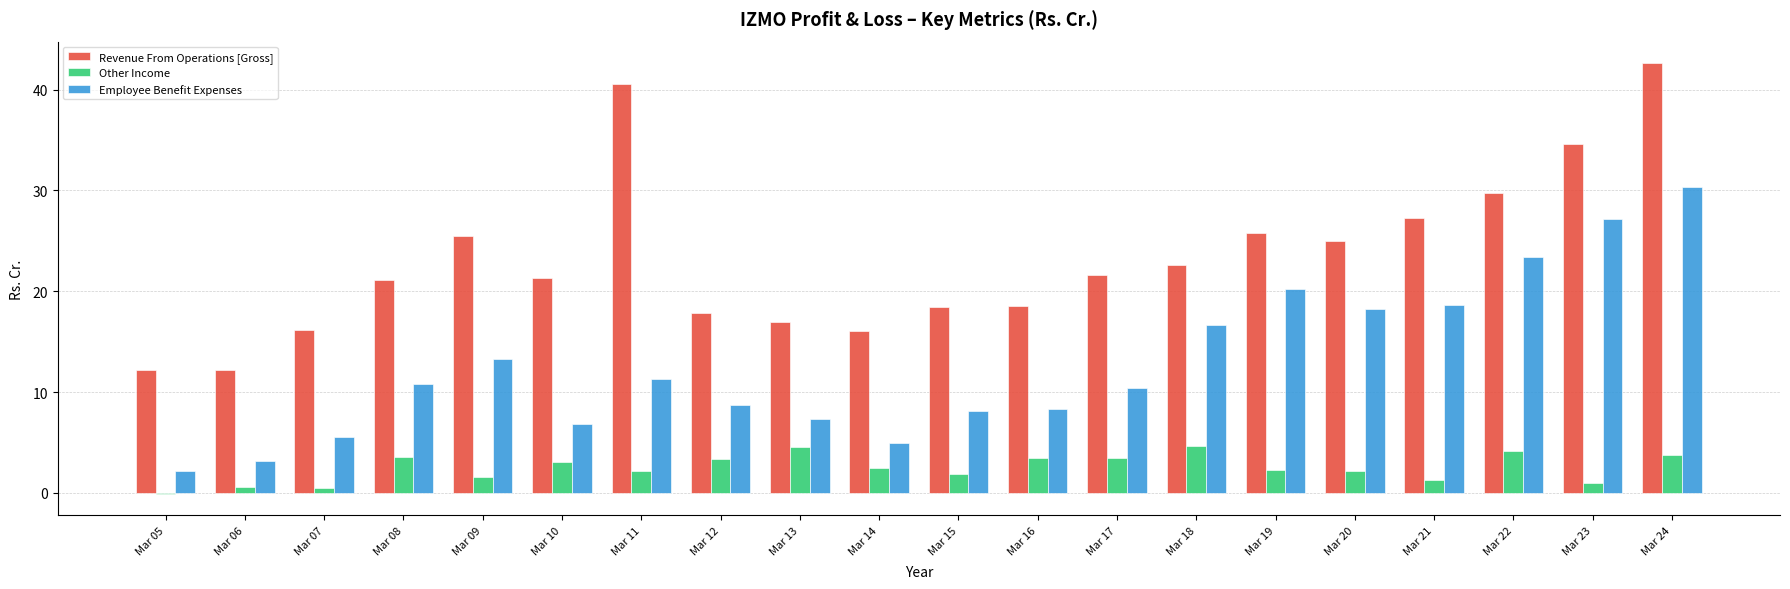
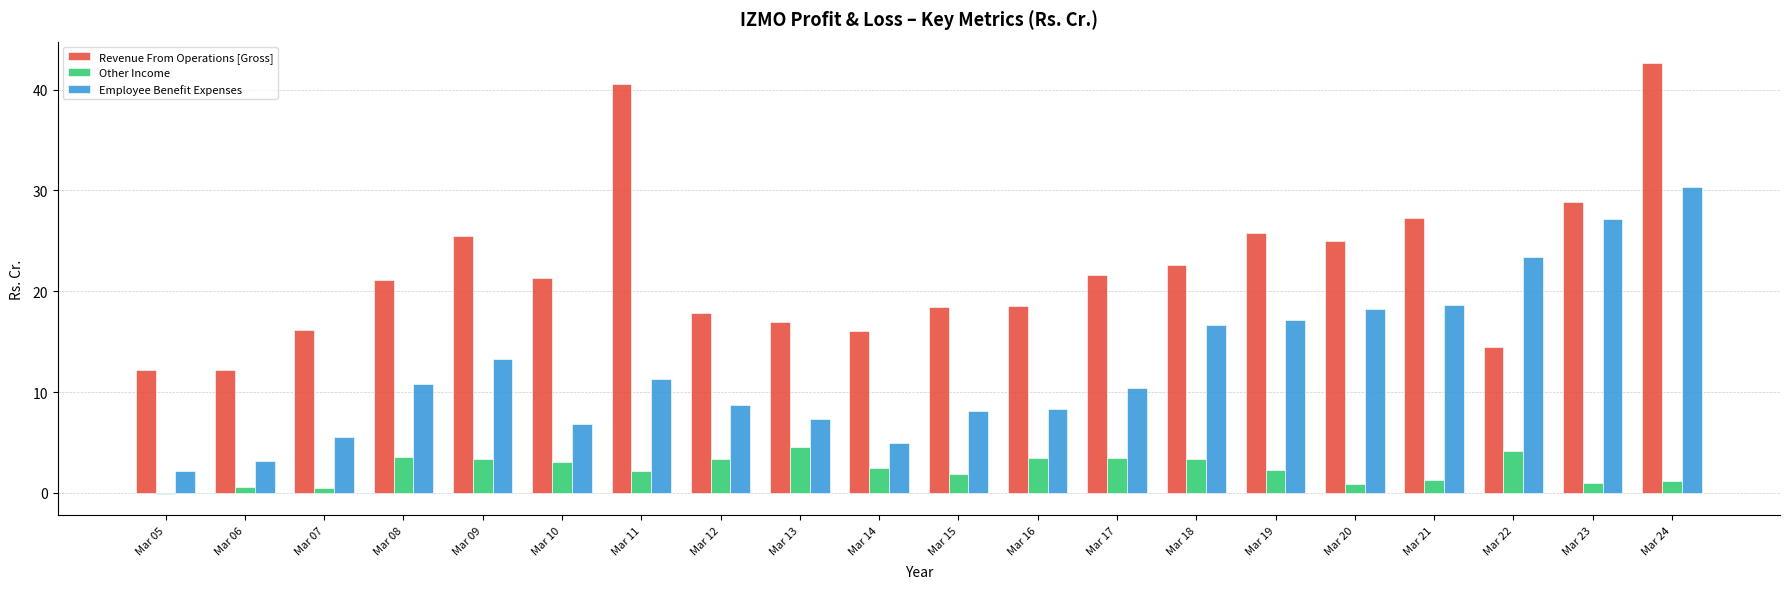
  {
    "Revenue From Operations [Gross]": {
      "Mar 05": 12.2,
      "Mar 06": 12.2,
      "Mar 07": 16.1,
      "Mar 08": 21.1,
      "Mar 09": 25.4,
      "Mar 10": 21.3,
      "Mar 11": 40.6,
      "Mar 12": 17.9,
      "Mar 13": 16.9,
      "Mar 14": 16.1,
      "Mar 15": 18.4,
      "Mar 16": 18.5,
      "Mar 17": 21.6,
      "Mar 18": 22.6,
      "Mar 19": 25.8,
      "Mar 20": 25.0,
      "Mar 21": 27.3,
-     "Mar 22": 29.8,
-     "Mar 23": 34.6,
+     "Mar 22": 14.4,
+     "Mar 23": 28.9,
      "Mar 24": 42.6
    },
    "Other Income": {
      "Mar 06": 0.6,
      "Mar 07": 0.5,
      "Mar 08": 3.5,
-     "Mar 09": 1.6,
+     "Mar 09": 3.3,
      "Mar 10": 3.0,
      "Mar 11": 2.2,
      "Mar 12": 3.4,
      "Mar 13": 4.6,
      "Mar 14": 2.4,
      "Mar 15": 1.9,
      "Mar 16": 3.4,
      "Mar 17": 3.5,
-     "Mar 18": 4.6,
+     "Mar 18": 3.3,
      "Mar 19": 2.3,
-     "Mar 20": 2.2,
+     "Mar 20": 0.8,
      "Mar 21": 1.2,
      "Mar 22": 4.2,
      "Mar 23": 0.9,
-     "Mar 24": 3.8
+     "Mar 24": 1.1
    },
    "Employee Benefit Expenses": {
      "Mar 05": 2.1,
      "Mar 06": 3.1,
      "Mar 07": 5.5,
      "Mar 08": 10.8,
      "Mar 09": 13.3,
      "Mar 10": 6.9,
      "Mar 11": 11.3,
      "Mar 12": 8.7,
      "Mar 13": 7.3,
      "Mar 14": 4.9,
      "Mar 15": 8.1,
      "Mar 16": 8.3,
      "Mar 17": 10.4,
      "Mar 18": 16.7,
-     "Mar 19": 20.3,
+     "Mar 19": 17.2,
      "Mar 20": 18.3,
      "Mar 21": 18.6,
      "Mar 22": 23.4,
      "Mar 23": 27.1,
      "Mar 24": 30.4
    }
  }
